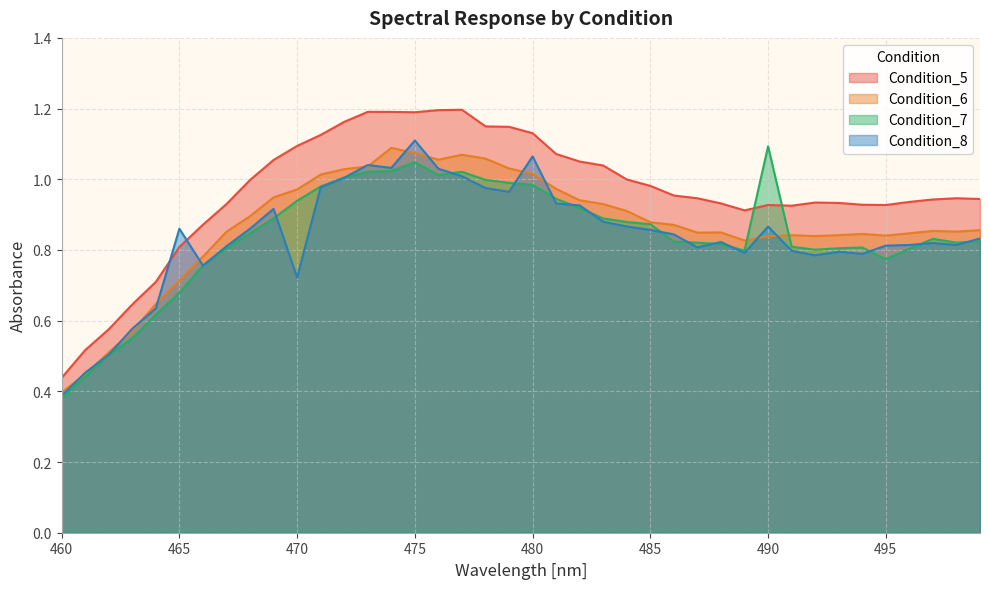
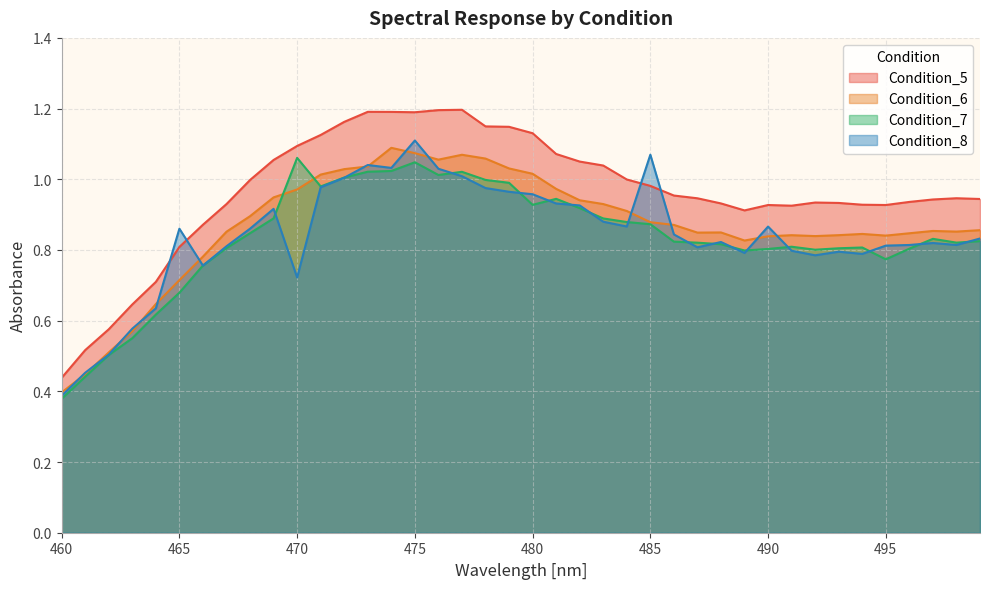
  {
    "Condition_7": {
      "460": 0.38,
      "465": 0.68,
-     "470": 0.94,
+     "470": 1.06,
      "475": 1.05,
-     "480": 0.98,
-     "490": 1.09,
+     "480": 0.93,
+     "490": 0.80,
      "495": 0.77
    },
    "Condition_8": {
      "460": 0.39,
      "465": 0.86,
      "470": 0.72,
      "475": 1.11,
-     "480": 1.06,
-     "485": 0.86,
+     "480": 0.96,
+     "485": 1.07,
      "490": 0.87,
      "495": 0.81
    }
  }
